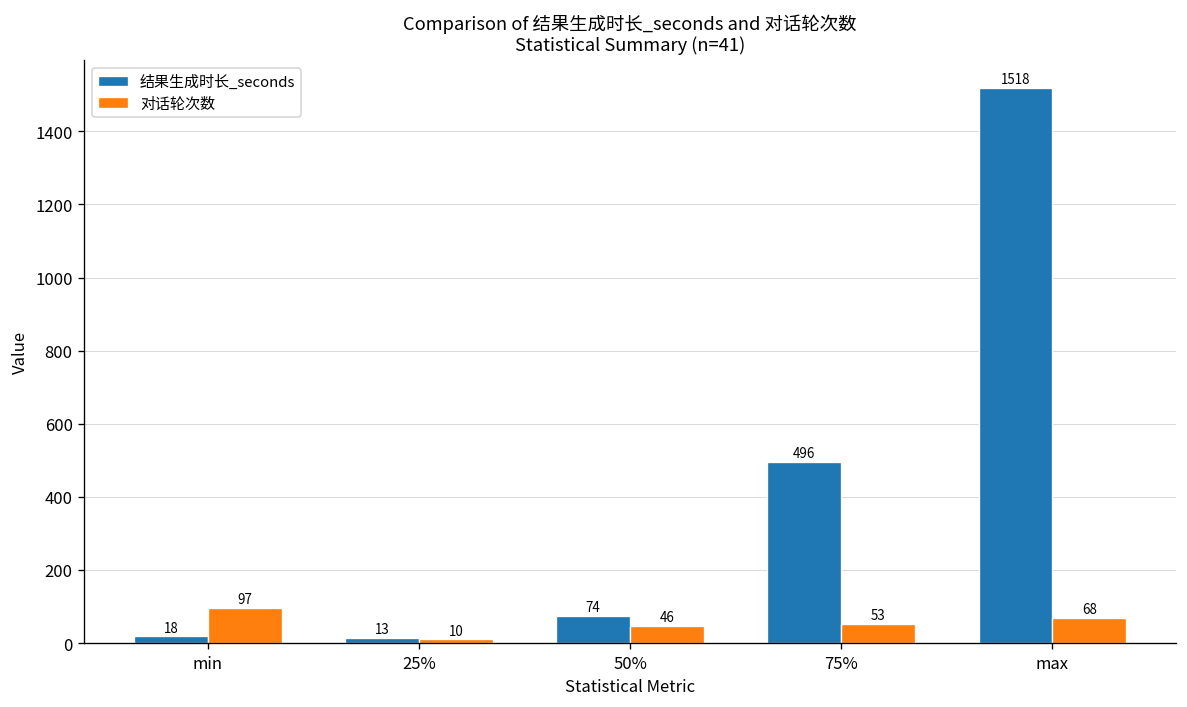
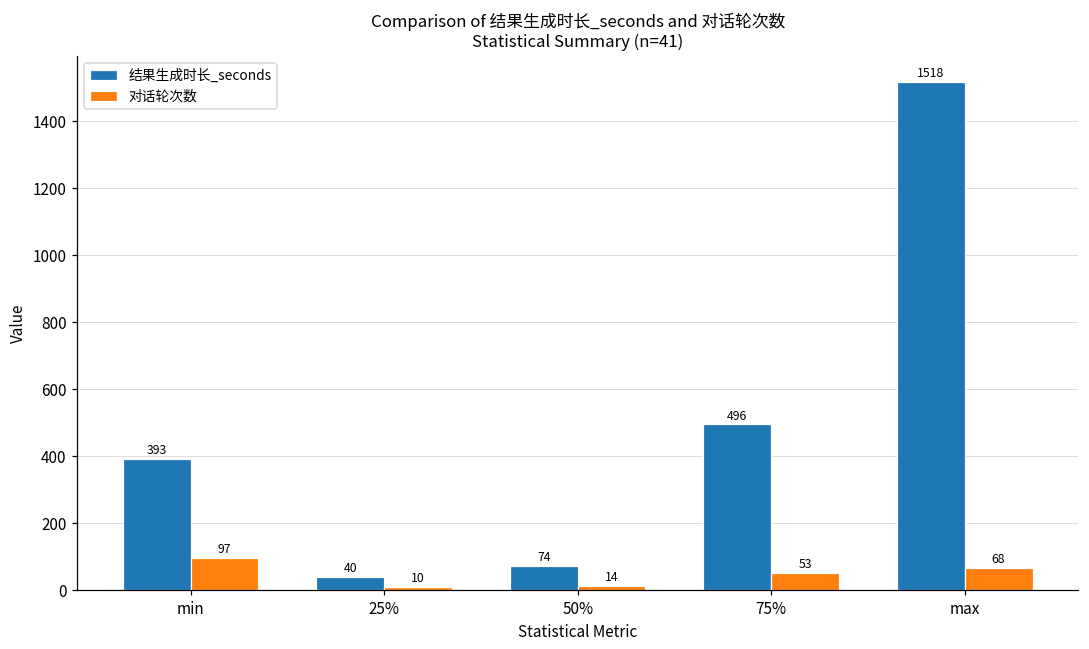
  {
    "结果生成时长_seconds": {
-     "min": 18,
-     "25%": 13,
+     "min": 393,
+     "25%": 40,
      "50%": 74,
      "75%": 496,
      "max": 1518
    },
    "对话轮次数": {
      "min": 97,
      "25%": 10,
-     "50%": 46,
+     "50%": 14,
      "75%": 53,
      "max": 68
    }
  }
